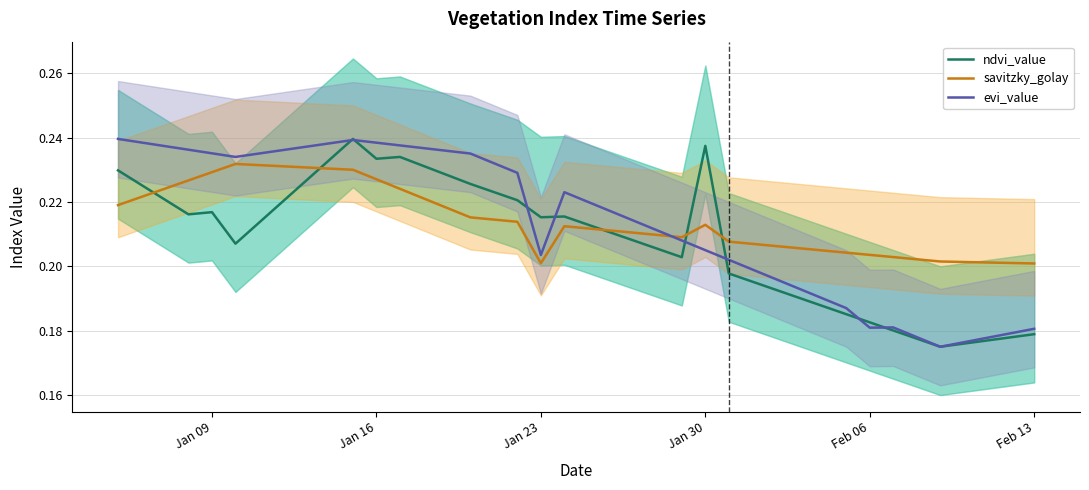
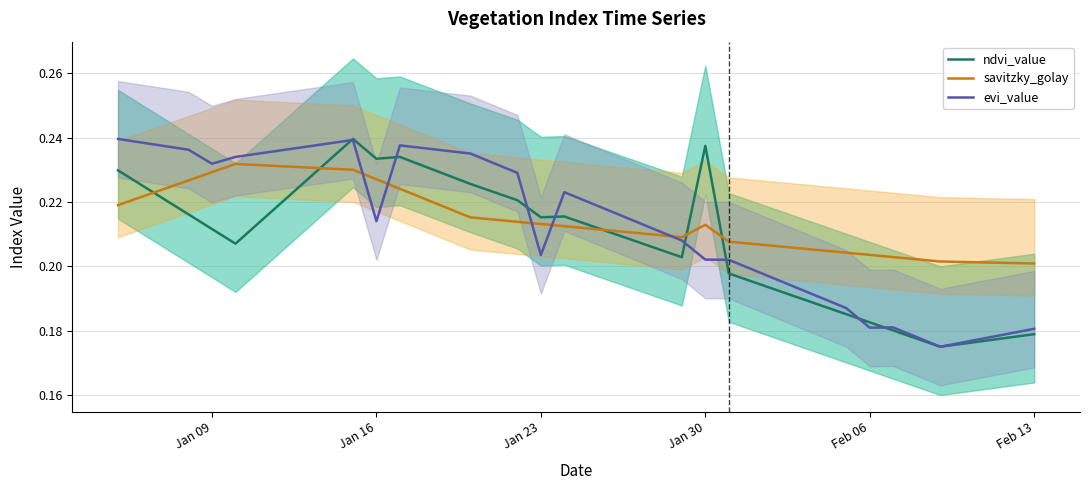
  {
    "ndvi_value": {
-     "Jan 09": 0.217,
+     "Jan 09": 0.212,
      "Jan 16": 0.233,
      "Jan 23": 0.215,
      "Jan 30": 0.237,
      "Feb 06": 0.183,
      "Feb 13": 0.179
    },
    "savitzky_golay": {
      "Jan 09": 0.229,
      "Jan 16": 0.227,
-     "Jan 23": 0.201,
+     "Jan 23": 0.213,
      "Jan 30": 0.213,
      "Feb 06": 0.204,
      "Feb 13": 0.201
    },
    "evi_value": {
-     "Jan 09": 0.235,
-     "Jan 16": 0.238,
+     "Jan 09": 0.232,
+     "Jan 16": 0.214,
      "Jan 23": 0.204,
-     "Jan 30": 0.205,
+     "Jan 30": 0.202,
      "Feb 06": 0.181,
      "Feb 13": 0.181
    }
  }
